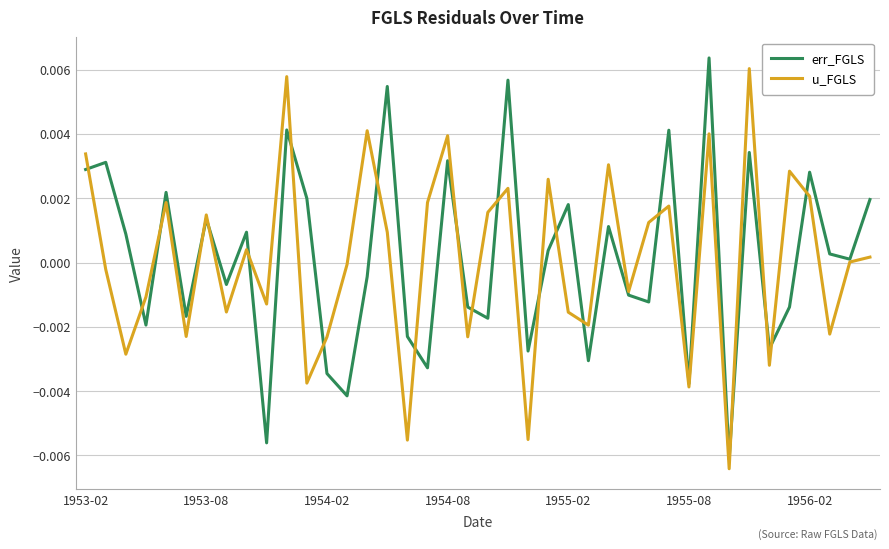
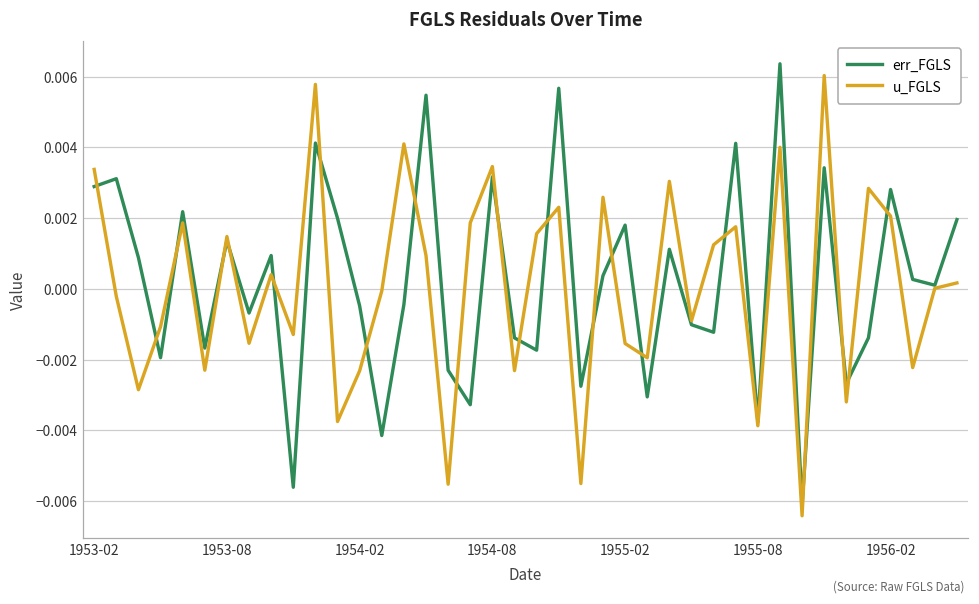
  {
    "err_FGLS": {
      "1953-02": 0.0029,
      "1953-08": 0.0014,
-     "1954-02": -0.0035,
+     "1954-02": -0.0005,
      "1954-08": 0.0032,
      "1955-02": 0.0018,
      "1955-08": -0.0038,
      "1956-02": 0.0028
    },
    "u_FGLS": {
      "1953-02": 0.0034,
      "1953-08": 0.0015,
      "1954-02": -0.0023,
-     "1954-08": 0.0039,
+     "1954-08": 0.0035,
      "1955-02": -0.0015,
      "1955-08": -0.0039,
      "1956-02": 0.0021
    }
  }
